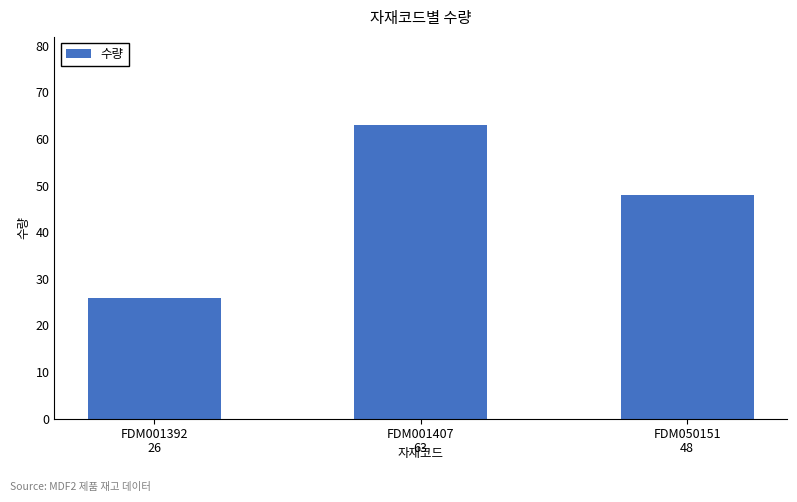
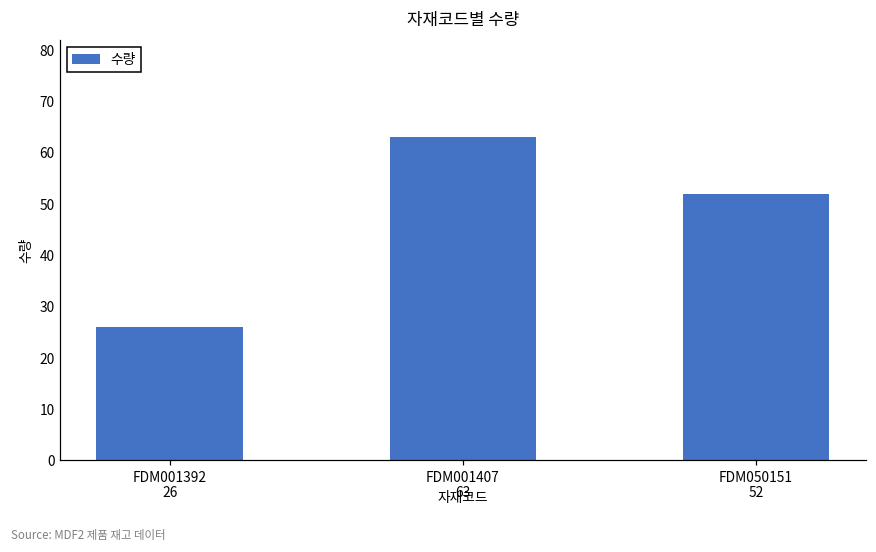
  {
-   "FDM050151": 48
+   "FDM050151": 52
  }
